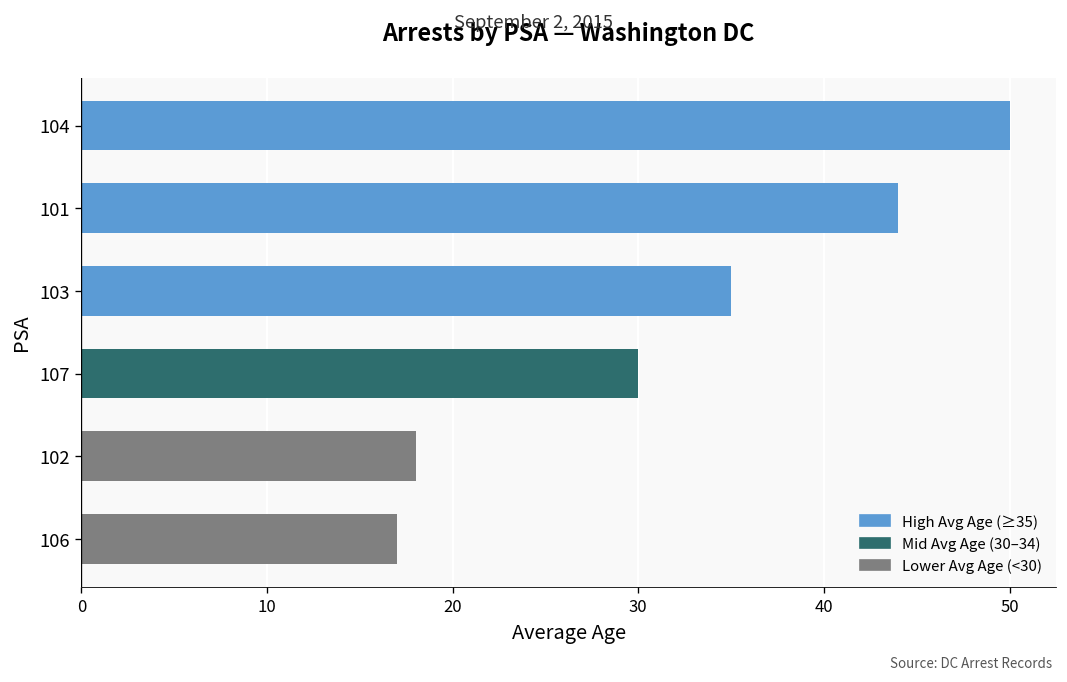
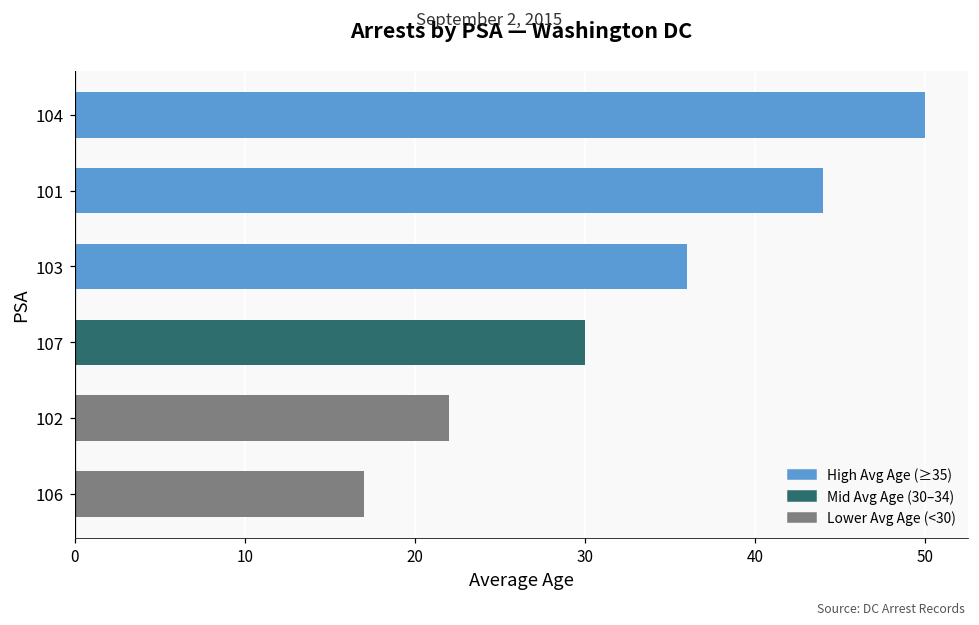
  {
    "104": 50,
    "101": 44,
-   "103": 35,
+   "103": 36,
    "107": 30,
-   "102": 18,
+   "102": 22,
    "106": 17
  }
